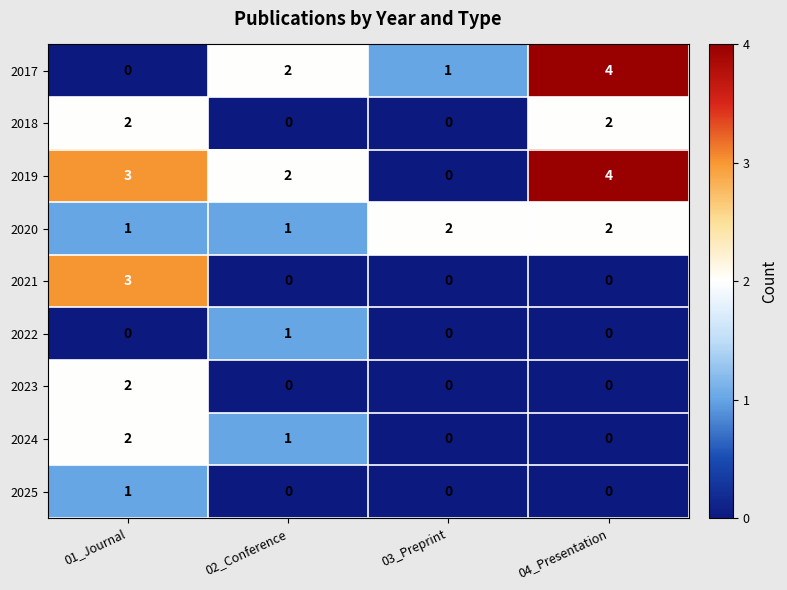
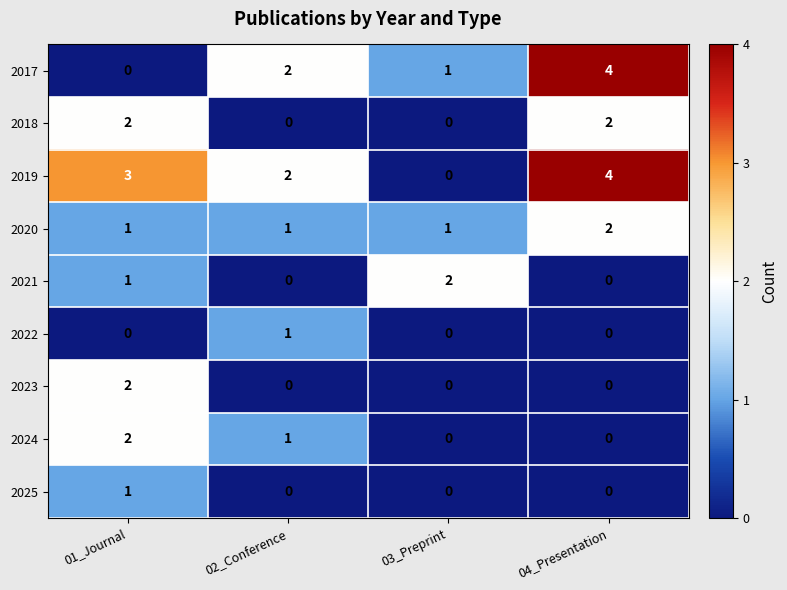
  {
    "2017": {
      "01_Journal": 0,
      "02_Conference": 2,
      "03_Preprint": 1,
      "04_Presentation": 4
    },
    "2018": {
      "01_Journal": 2,
      "02_Conference": 0,
      "03_Preprint": 0,
      "04_Presentation": 2
    },
    "2019": {
      "01_Journal": 3,
      "02_Conference": 2,
      "03_Preprint": 0,
      "04_Presentation": 4
    },
    "2020": {
      "01_Journal": 1,
      "02_Conference": 1,
-     "03_Preprint": 2,
+     "03_Preprint": 1,
      "04_Presentation": 2
    },
    "2021": {
-     "01_Journal": 3,
+     "01_Journal": 1,
      "02_Conference": 0,
-     "03_Preprint": 0,
+     "03_Preprint": 2,
      "04_Presentation": 0
    },
    "2022": {
      "01_Journal": 0,
      "02_Conference": 1,
      "03_Preprint": 0,
      "04_Presentation": 0
    },
    "2023": {
      "01_Journal": 2,
      "02_Conference": 0,
      "03_Preprint": 0,
      "04_Presentation": 0
    },
    "2024": {
      "01_Journal": 2,
      "02_Conference": 1,
      "03_Preprint": 0,
      "04_Presentation": 0
    },
    "2025": {
      "01_Journal": 1,
      "02_Conference": 0,
      "03_Preprint": 0,
      "04_Presentation": 0
    }
  }
